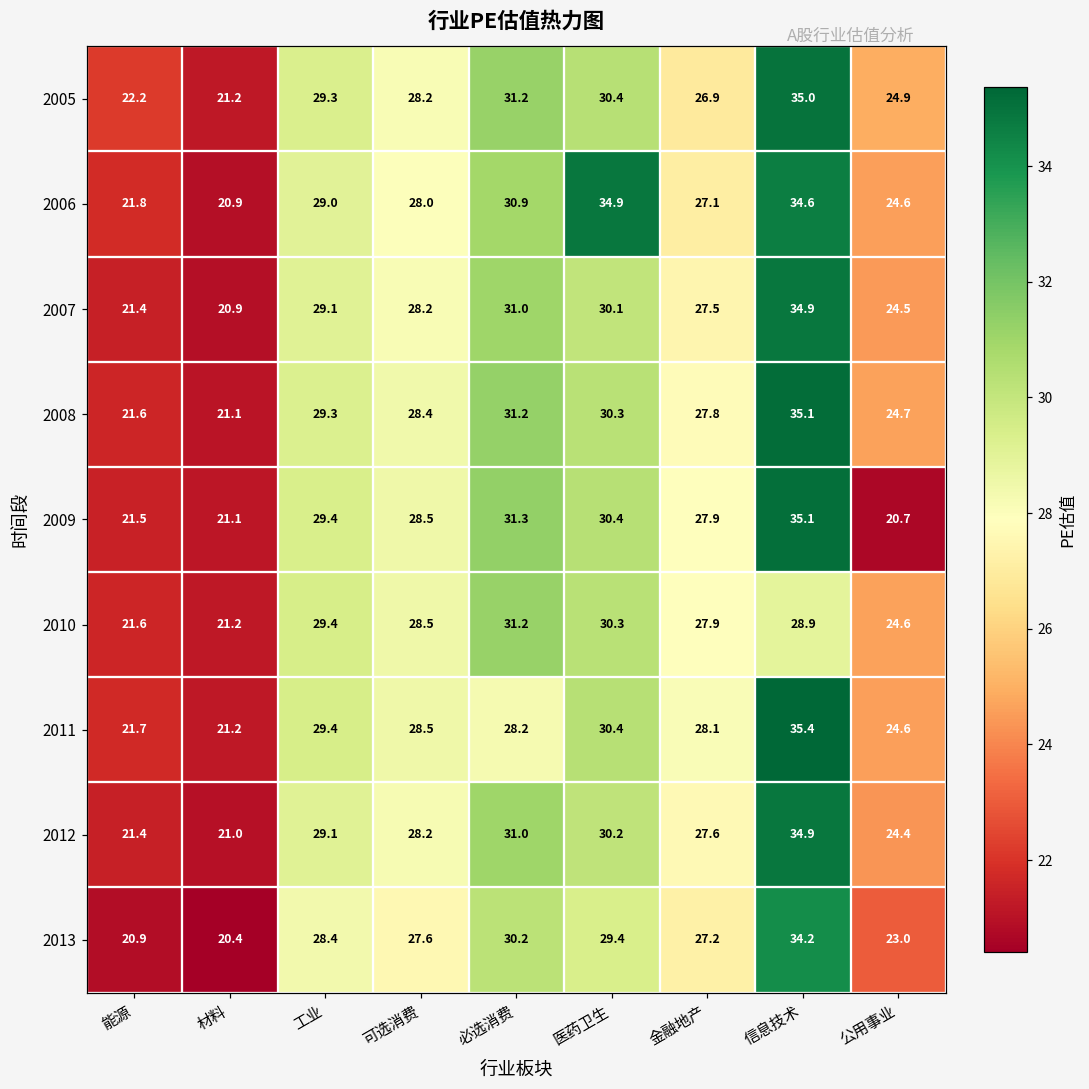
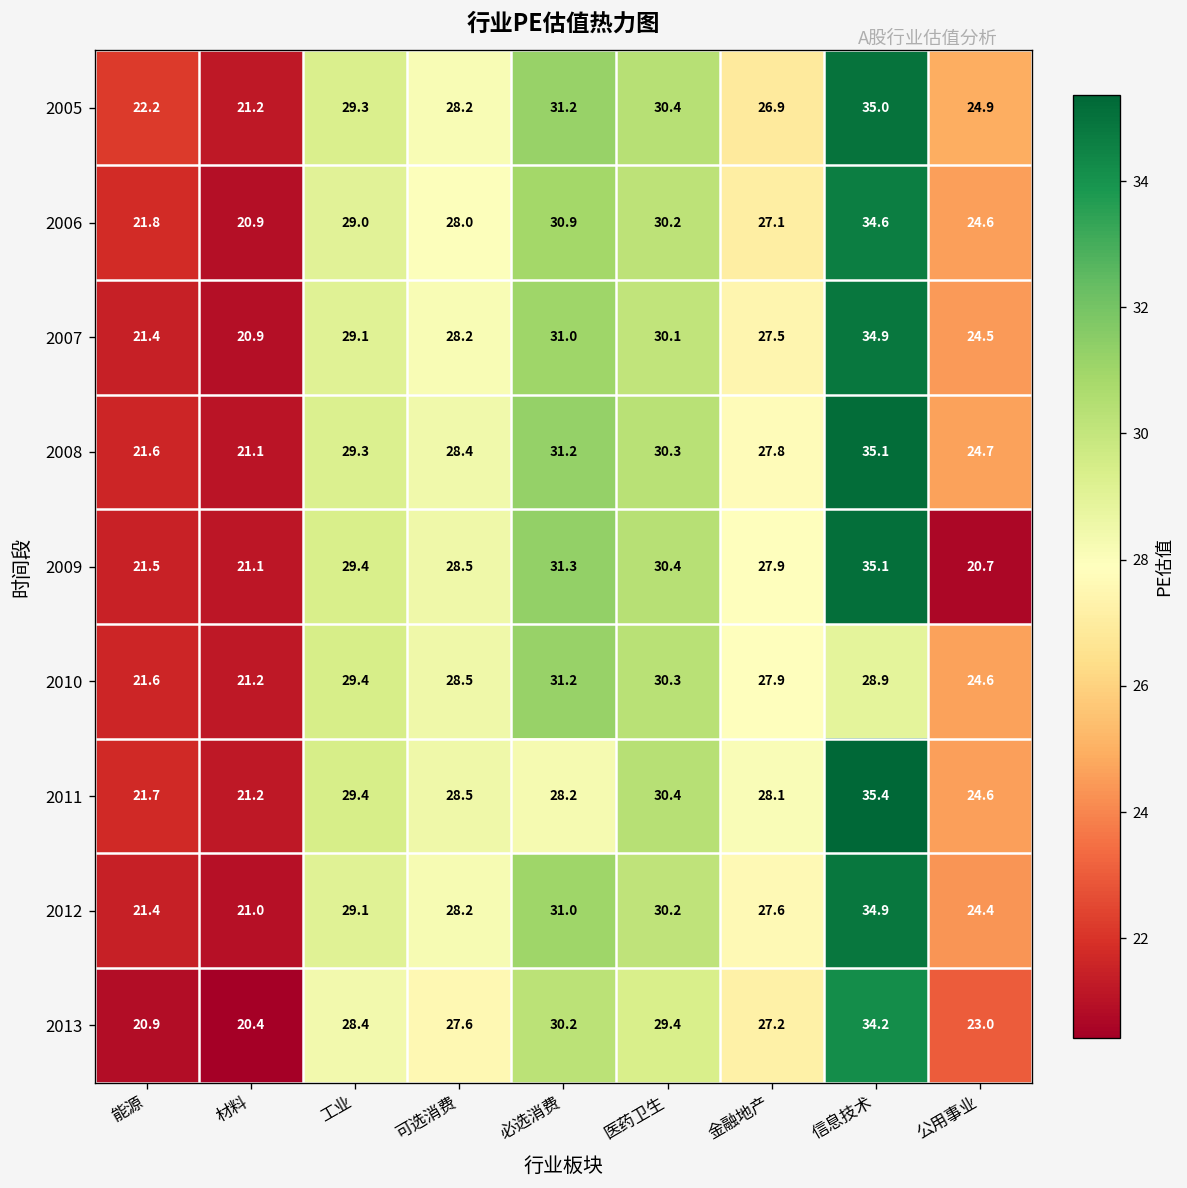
  {
    "2005": {
      "能源": 22.2,
      "材料": 21.2,
      "工业": 29.3,
      "可选消费": 28.2,
      "必选消费": 31.2,
      "医药卫生": 30.4,
      "金融地产": 26.9,
      "信息技术": 35.0,
      "公用事业": 24.9
    },
    "2006": {
      "能源": 21.8,
      "材料": 20.9,
      "工业": 29.0,
      "可选消费": 28.0,
      "必选消费": 30.9,
-     "医药卫生": 34.9,
+     "医药卫生": 30.2,
      "金融地产": 27.1,
      "信息技术": 34.6,
      "公用事业": 24.6
    },
    "2007": {
      "能源": 21.4,
      "材料": 20.9,
      "工业": 29.1,
      "可选消费": 28.2,
      "必选消费": 31.0,
      "医药卫生": 30.1,
      "金融地产": 27.5,
      "信息技术": 34.9,
      "公用事业": 24.5
    },
    "2008": {
      "能源": 21.6,
      "材料": 21.1,
      "工业": 29.3,
      "可选消费": 28.4,
      "必选消费": 31.2,
      "医药卫生": 30.3,
      "金融地产": 27.8,
      "信息技术": 35.1,
      "公用事业": 24.7
    },
    "2009": {
      "能源": 21.5,
      "材料": 21.1,
      "工业": 29.4,
      "可选消费": 28.5,
      "必选消费": 31.3,
      "医药卫生": 30.4,
      "金融地产": 27.9,
      "信息技术": 35.1,
      "公用事业": 20.7
    },
    "2010": {
      "能源": 21.6,
      "材料": 21.2,
      "工业": 29.4,
      "可选消费": 28.5,
      "必选消费": 31.2,
      "医药卫生": 30.3,
      "金融地产": 27.9,
      "信息技术": 28.9,
      "公用事业": 24.6
    },
    "2011": {
      "能源": 21.7,
      "材料": 21.2,
      "工业": 29.4,
      "可选消费": 28.5,
      "必选消费": 28.2,
      "医药卫生": 30.4,
      "金融地产": 28.1,
      "信息技术": 35.4,
      "公用事业": 24.6
    },
    "2012": {
      "能源": 21.4,
      "材料": 21.0,
      "工业": 29.1,
      "可选消费": 28.2,
      "必选消费": 31.0,
      "医药卫生": 30.2,
      "金融地产": 27.6,
      "信息技术": 34.9,
      "公用事业": 24.4
    },
    "2013": {
      "能源": 20.9,
      "材料": 20.4,
      "工业": 28.4,
      "可选消费": 27.6,
      "必选消费": 30.2,
      "医药卫生": 29.4,
      "金融地产": 27.2,
      "信息技术": 34.2,
      "公用事业": 23.0
    }
  }
